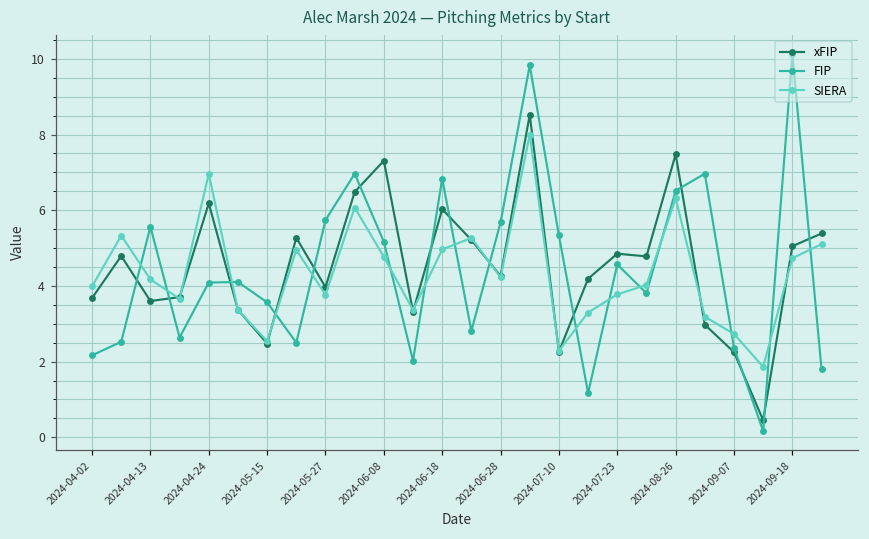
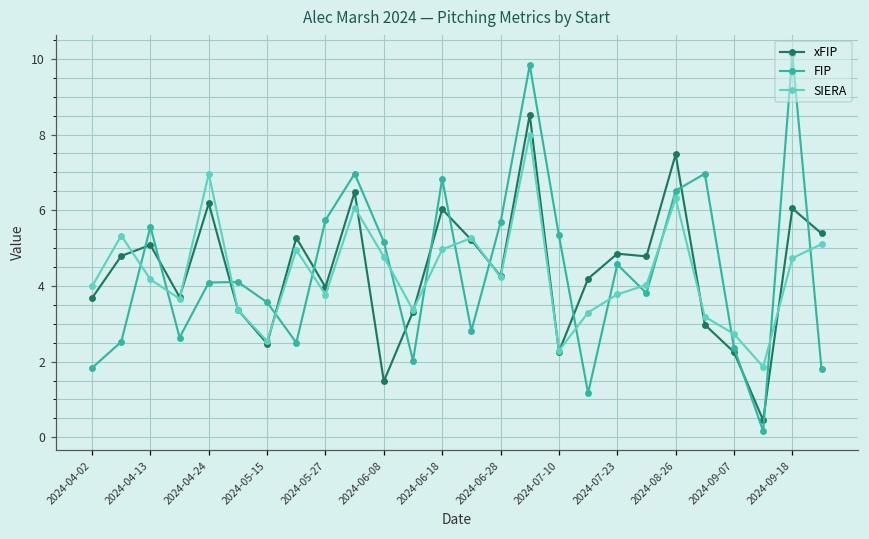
  {
    "xFIP": {
      "2024-04-02": 3.7,
-     "2024-04-13": 3.6,
+     "2024-04-13": 5.1,
      "2024-04-24": 6.2,
      "2024-05-27": 4.0,
-     "2024-06-08": 7.3,
+     "2024-06-08": 1.5,
      "2024-06-18": 6.0,
      "2024-07-23": 4.9,
      "2024-08-26": 7.5,
      "2024-09-07": 2.3,
-     "2024-09-18": 5.1
+     "2024-09-18": 6.0
    },
    "FIP": {
-     "2024-04-02": 2.2,
+     "2024-04-02": 1.8,
      "2024-04-13": 5.6,
      "2024-04-24": 4.1,
      "2024-05-15": 3.6,
      "2024-05-27": 5.7,
      "2024-06-08": 5.2,
      "2024-06-18": 6.8,
      "2024-06-28": 5.7,
      "2024-07-10": 5.3,
      "2024-07-23": 4.6,
      "2024-08-26": 6.5,
      "2024-09-07": 2.4
    },
    "SIERA": {
      "2024-04-02": 4.0,
      "2024-04-13": 4.2,
      "2024-04-24": 7.0,
      "2024-05-27": 3.8,
      "2024-06-08": 4.8,
      "2024-06-18": 5.0,
      "2024-07-23": 3.8,
      "2024-08-26": 6.3,
      "2024-09-07": 2.7,
      "2024-09-18": 4.7
    }
  }
